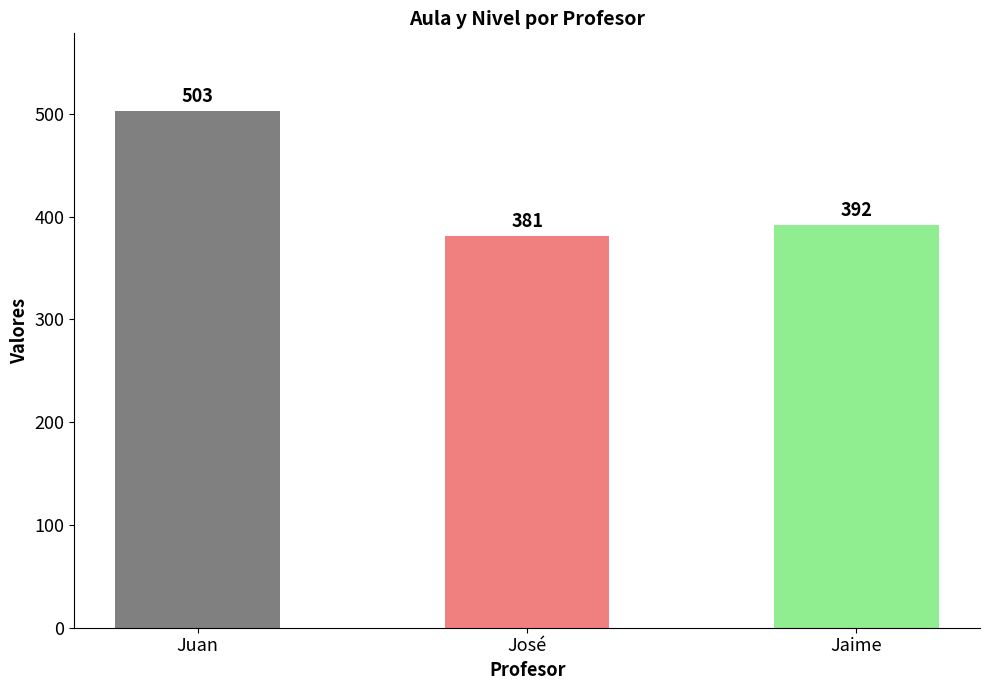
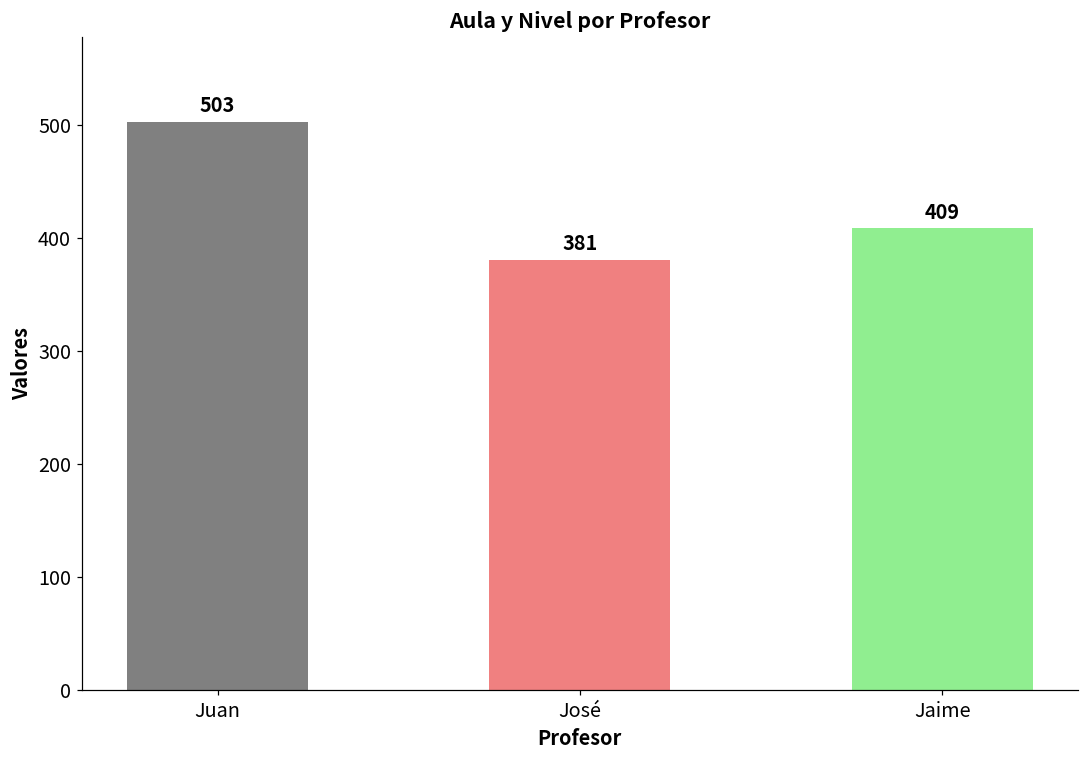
  {
    "Juan": 503,
    "José": 381,
-   "Jaime": 392
+   "Jaime": 409
  }
